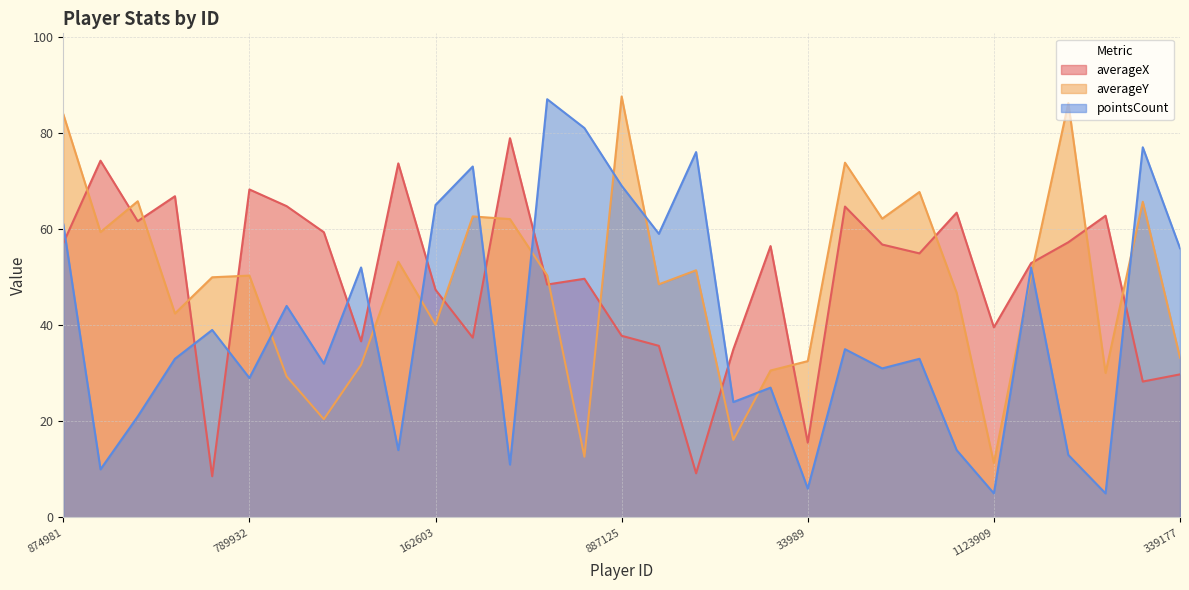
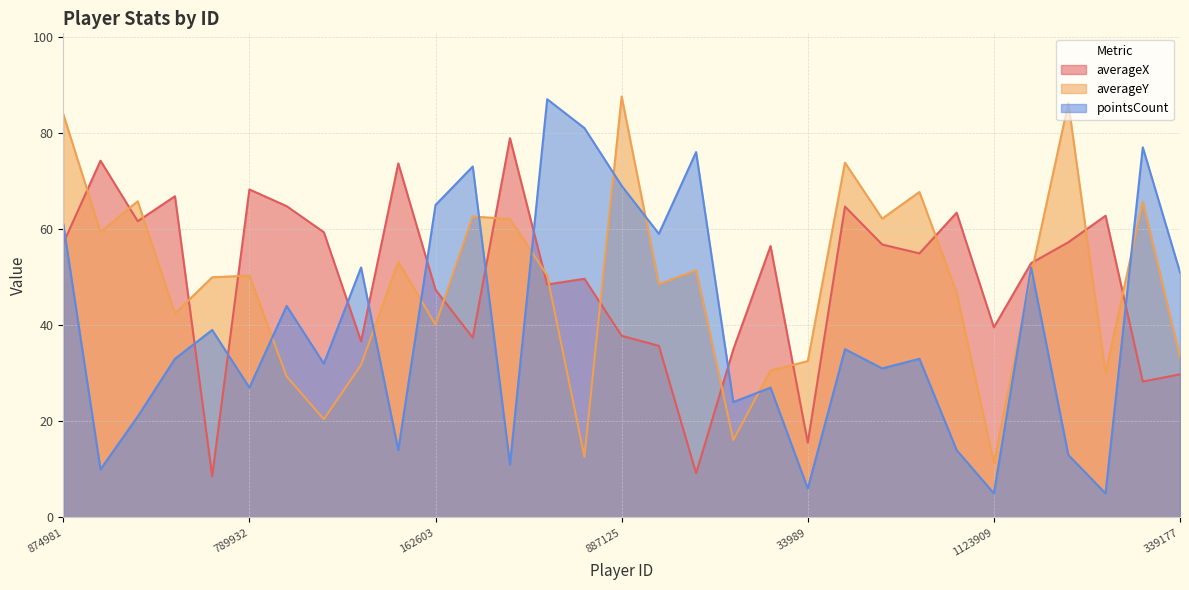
  {
    "pointsCount": {
      "874981": 61,
-     "789932": 29,
+     "789932": 27,
      "162603": 65,
      "887125": 69,
      "33989": 6,
      "1123909": 5,
-     "339177": 56
+     "339177": 51
    }
  }
